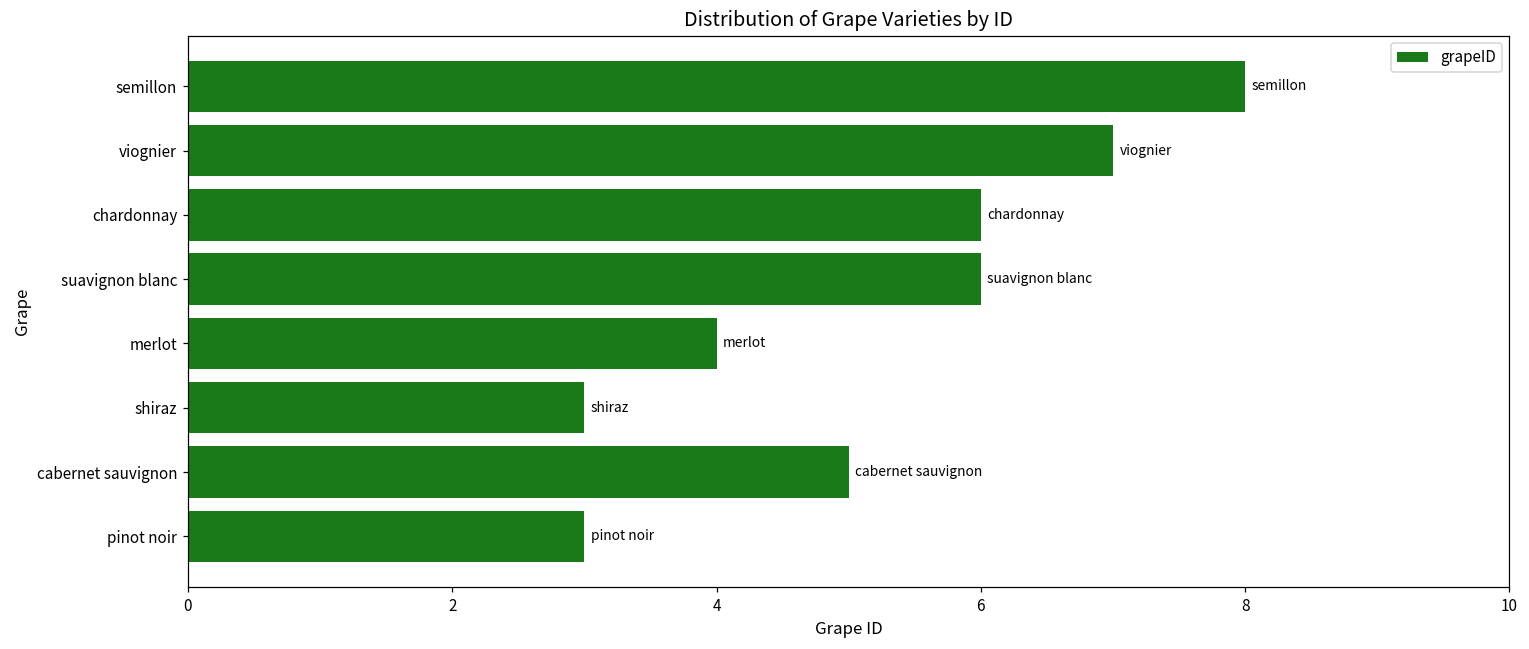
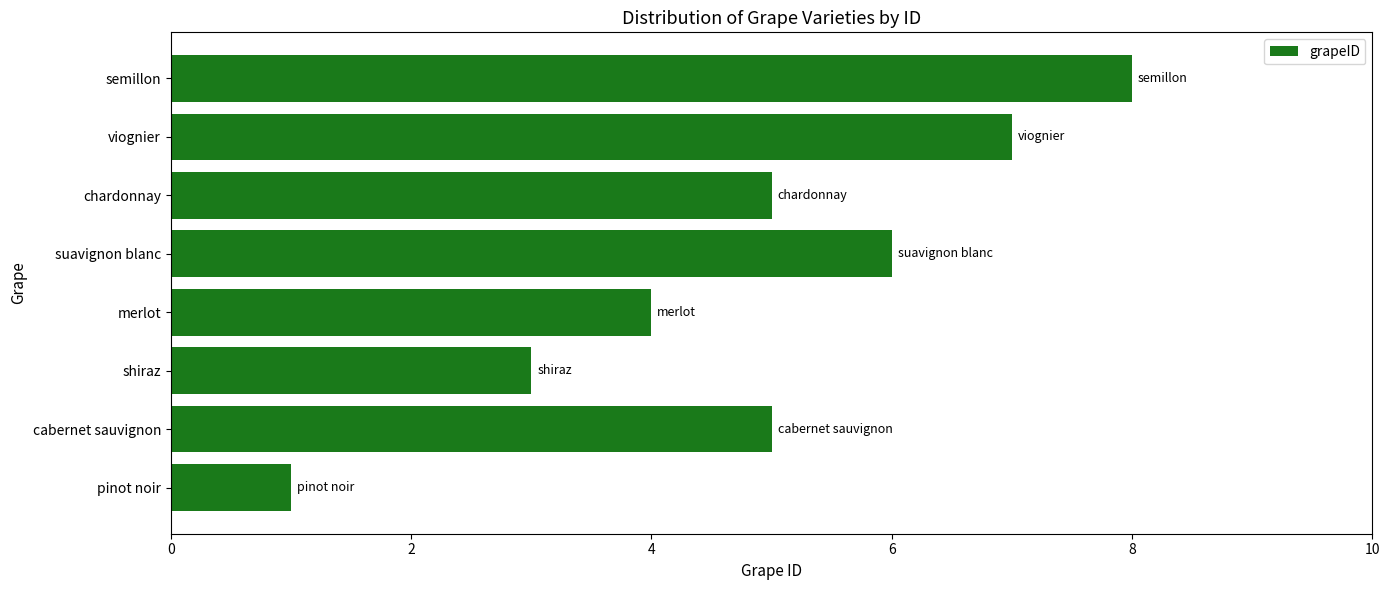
  {
    "semillon": 8,
    "viognier": 7,
-   "chardonnay": 6,
+   "chardonnay": 5,
    "suavignon blanc": 6,
    "merlot": 4,
    "shiraz": 3,
    "cabernet sauvignon": 5,
-   "pinot noir": 3
+   "pinot noir": 1
  }
